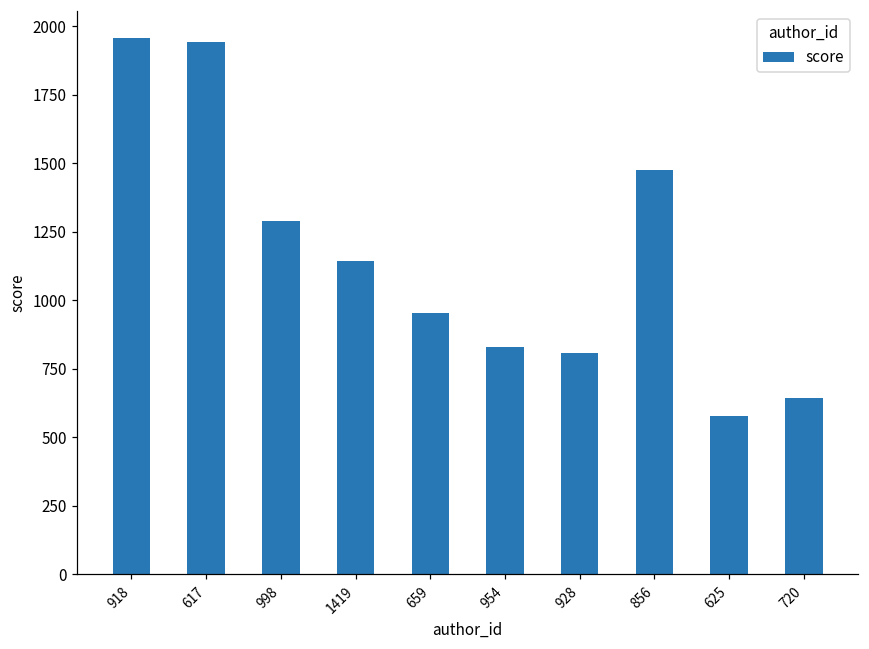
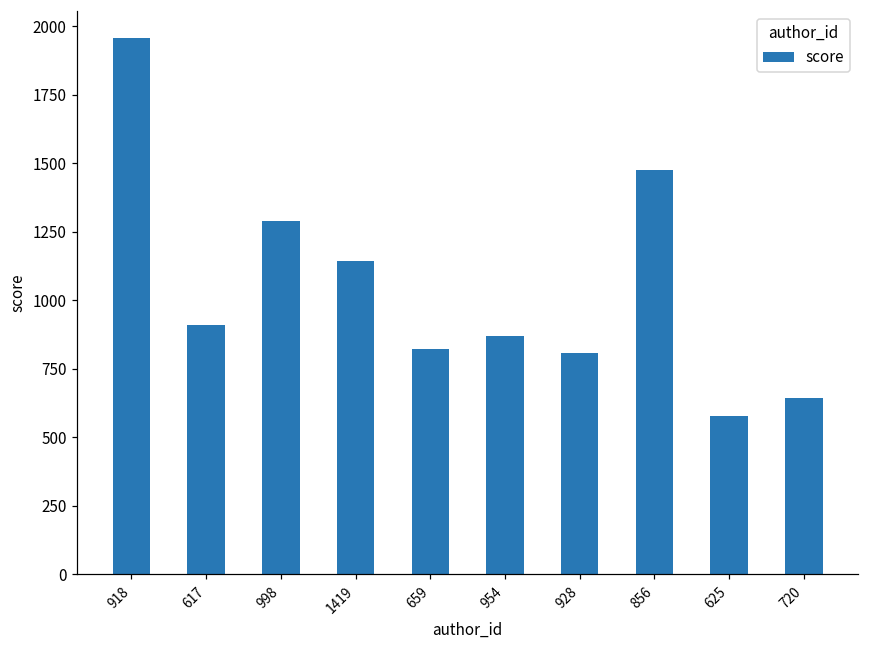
  {
    "918": 1960,
-   "617": 1940,
+   "617": 910,
    "998": 1290,
    "1419": 1140,
-   "659": 950,
-   "954": 830,
+   "659": 820,
+   "954": 870,
    "928": 810,
    "856": 1480,
    "625": 580,
    "720": 640
  }
